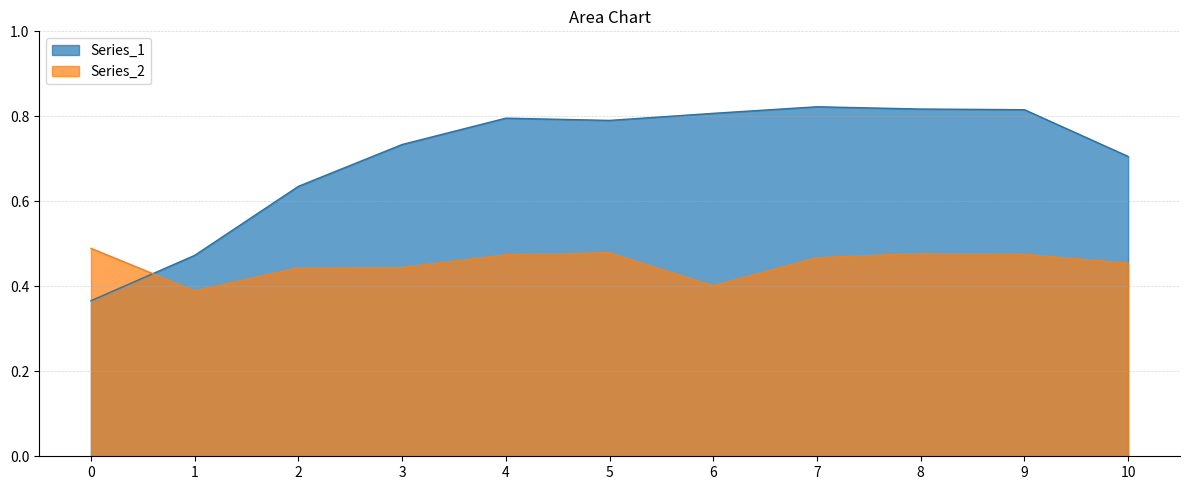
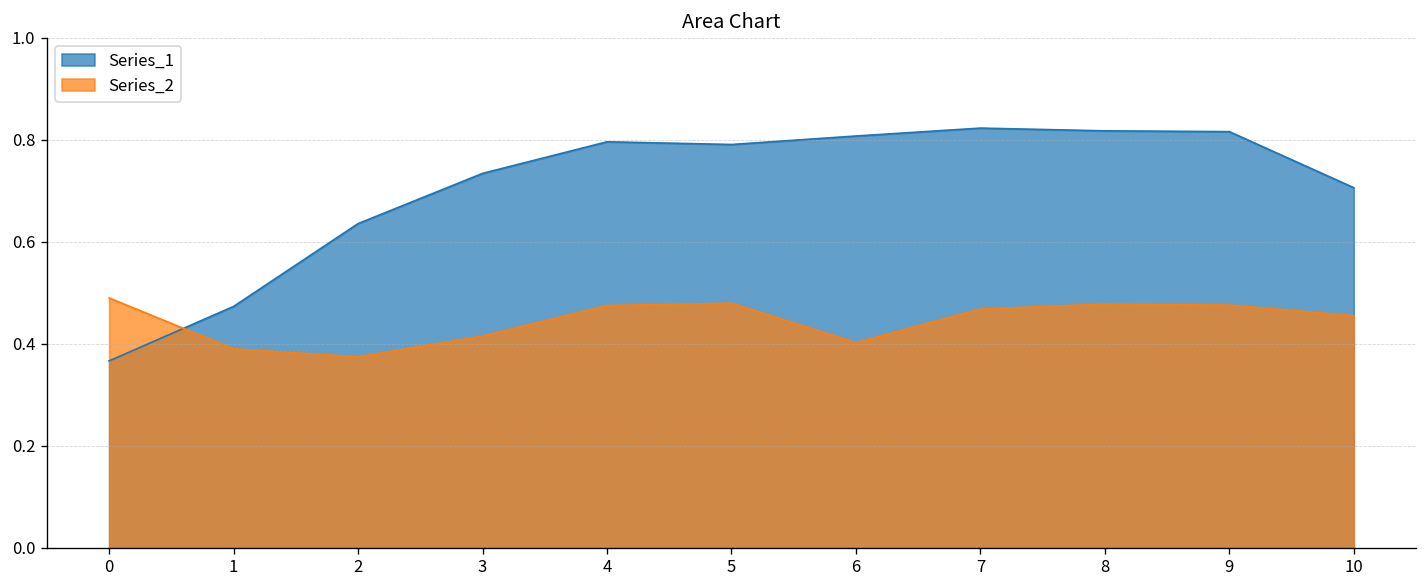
  {
    "Series_1": {
      "0": 0.37,
      "1": 0.47,
      "2": 0.64,
      "3": 0.73,
      "4": 0.80,
      "5": 0.79,
      "6": 0.81,
      "7": 0.82,
      "8": 0.82,
      "9": 0.82,
      "10": 0.71
    },
    "Series_2": {
      "0": 0.49,
      "1": 0.39,
-     "2": 0.44,
-     "3": 0.44,
+     "2": 0.37,
+     "3": 0.41,
      "4": 0.47,
      "5": 0.48,
      "6": 0.40,
      "7": 0.47,
      "8": 0.48,
      "9": 0.48,
      "10": 0.45
    }
  }
